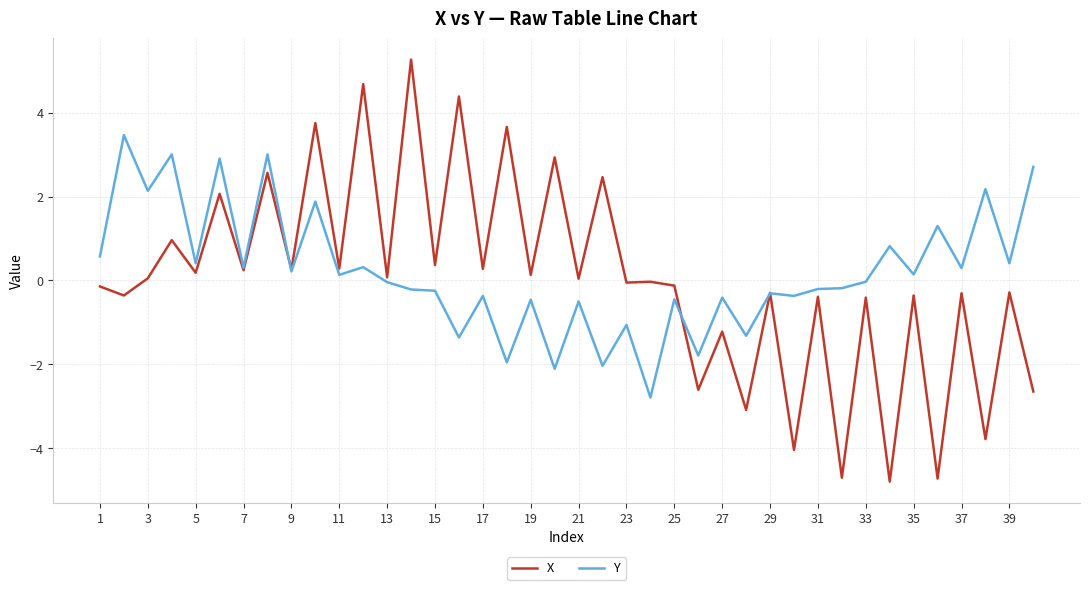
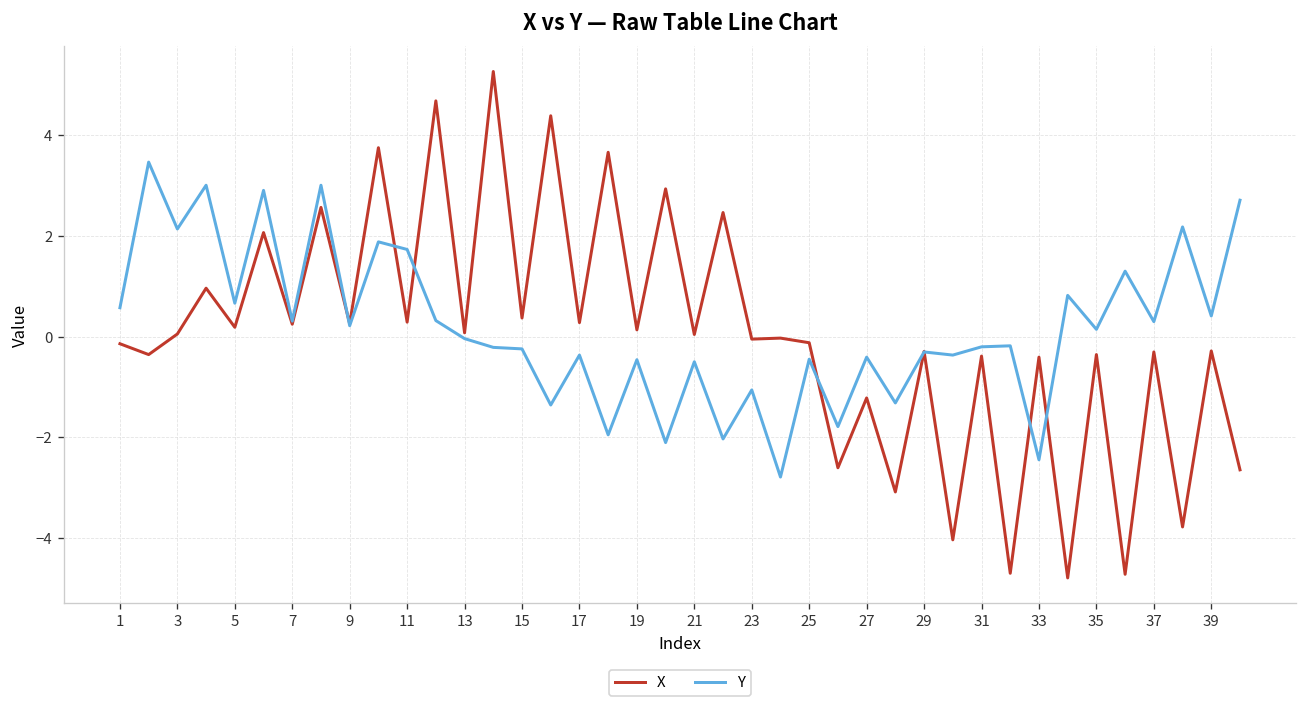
  {
    "X": {
      "1": -0.1,
      "3": 0.1,
      "5": 0.2,
      "7": 0.2,
      "11": 0.3,
      "13": 0.1,
      "15": 0.4,
      "17": 0.3,
      "19": 0.1,
      "21": 0.0,
      "23": -0.1,
      "25": -0.1,
      "27": -1.2,
      "31": -0.4,
      "33": -0.4,
      "35": -0.4,
      "37": -0.3,
      "39": -0.3
    },
    "Y": {
      "1": 0.6,
      "3": 2.1,
-     "5": 0.4,
+     "5": 0.7,
      "7": 0.3,
-     "11": 0.1,
+     "11": 1.7,
      "13": 0.0,
      "15": -0.2,
      "17": -0.4,
      "19": -0.5,
      "21": -0.5,
      "23": -1.1,
      "25": -0.5,
      "27": -0.4,
      "31": -0.2,
-     "33": 0.0,
+     "33": -2.4,
      "35": 0.1,
      "37": 0.3,
      "39": 0.4
    }
  }
